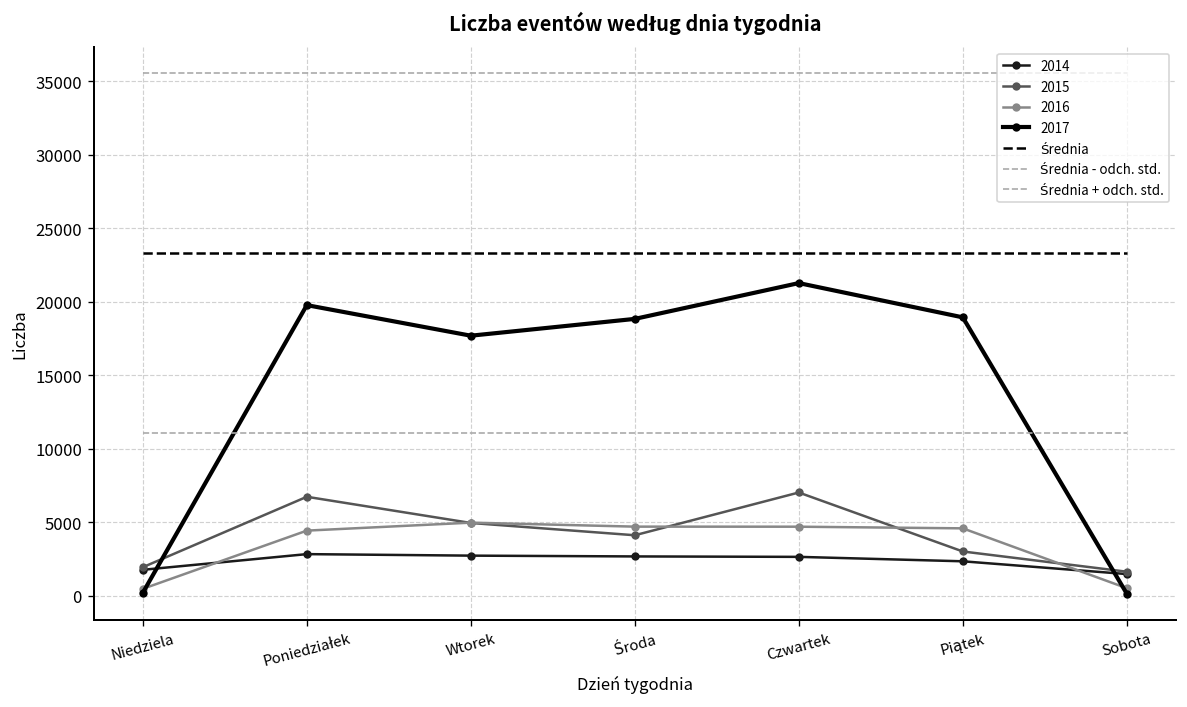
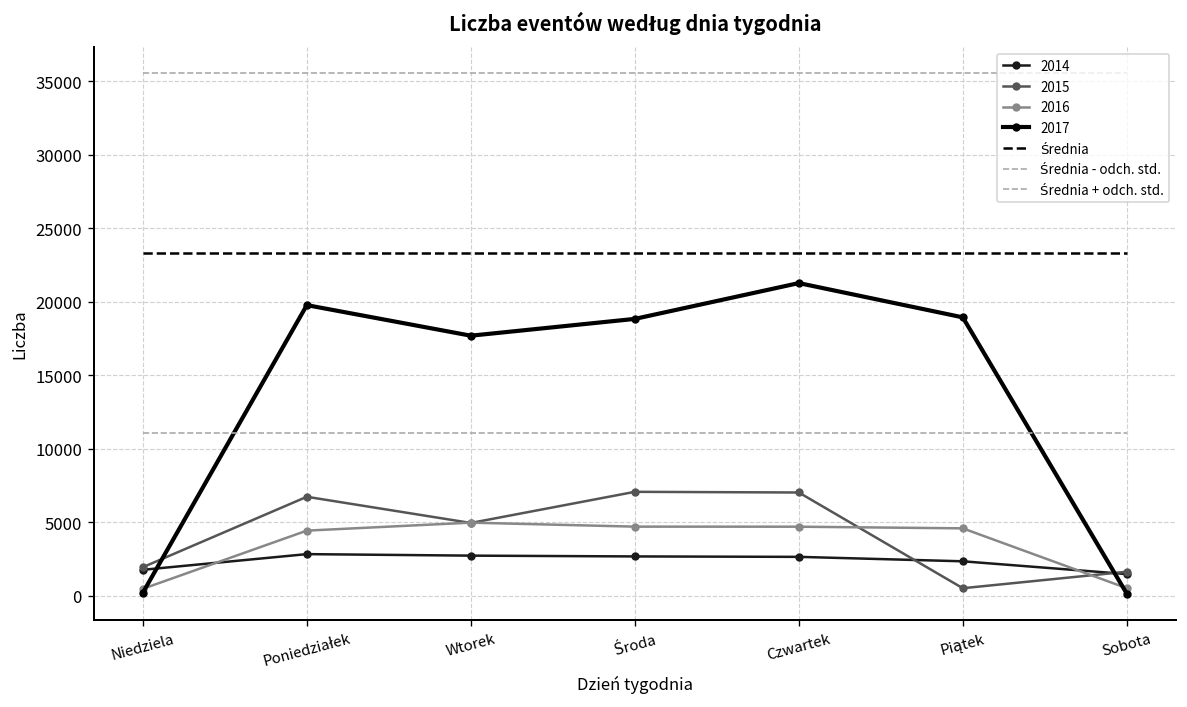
  {
    "2015": {
      "Poniedziałek": 6700,
-     "Środa": 4100,
+     "Środa": 7100,
      "Czwartek": 7000,
-     "Piątek": 3000
+     "Piątek": 500
    }
  }
